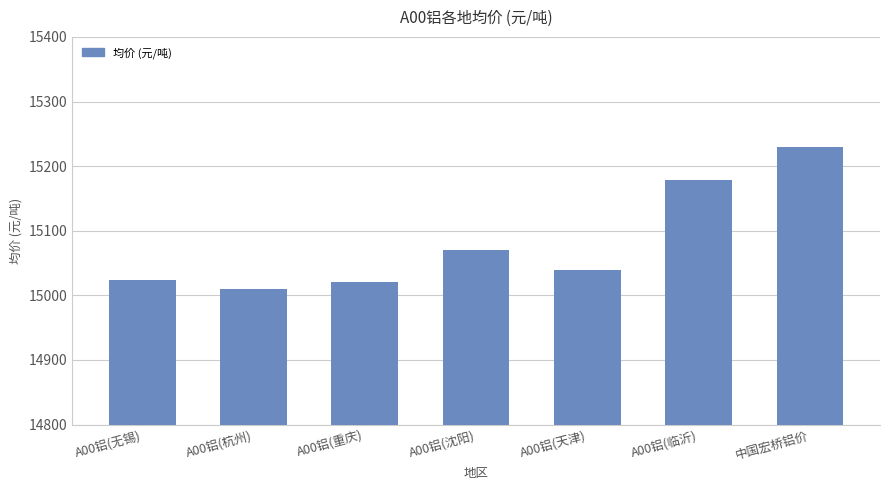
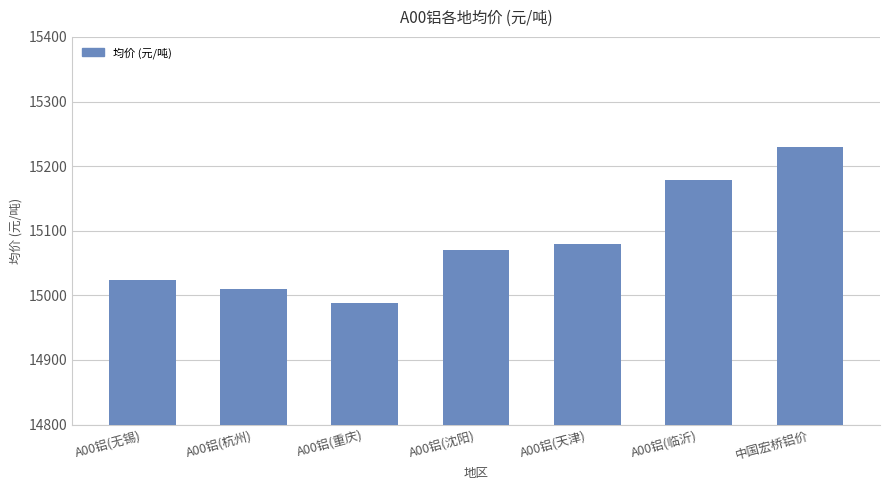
  {
    "A00铝(无锡)": 15020,
    "A00铝(杭州)": 15010,
-   "A00铝(重庆)": 15020,
+   "A00铝(重庆)": 14990,
    "A00铝(沈阳)": 15070,
-   "A00铝(天津)": 15040,
+   "A00铝(天津)": 15080,
    "A00铝(临沂)": 15180,
    "中国宏桥铝价": 15230
  }
